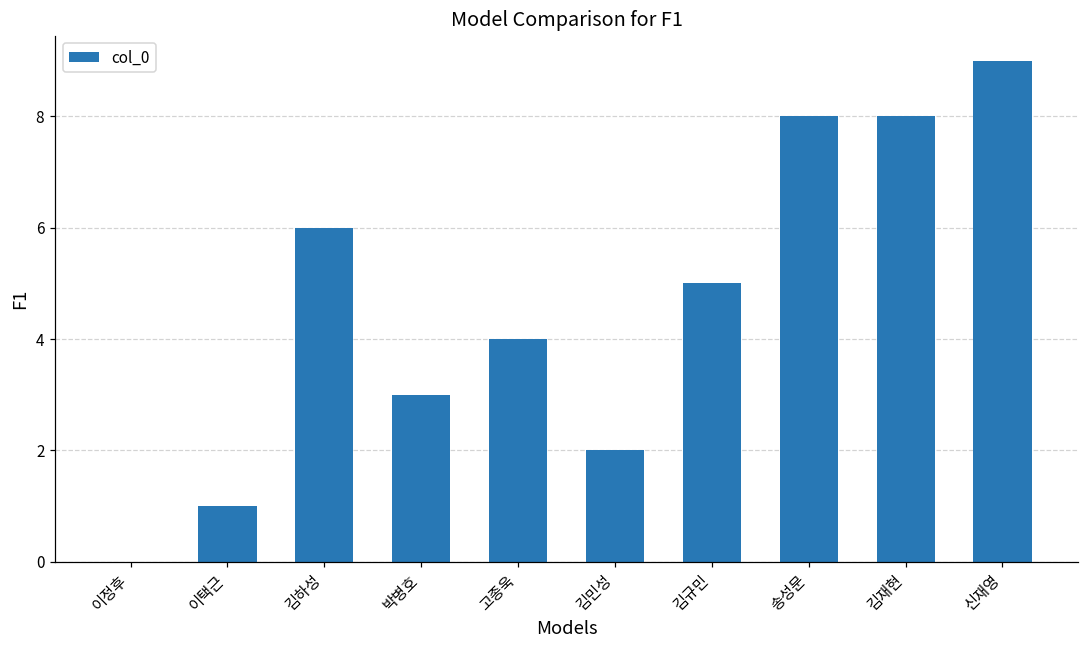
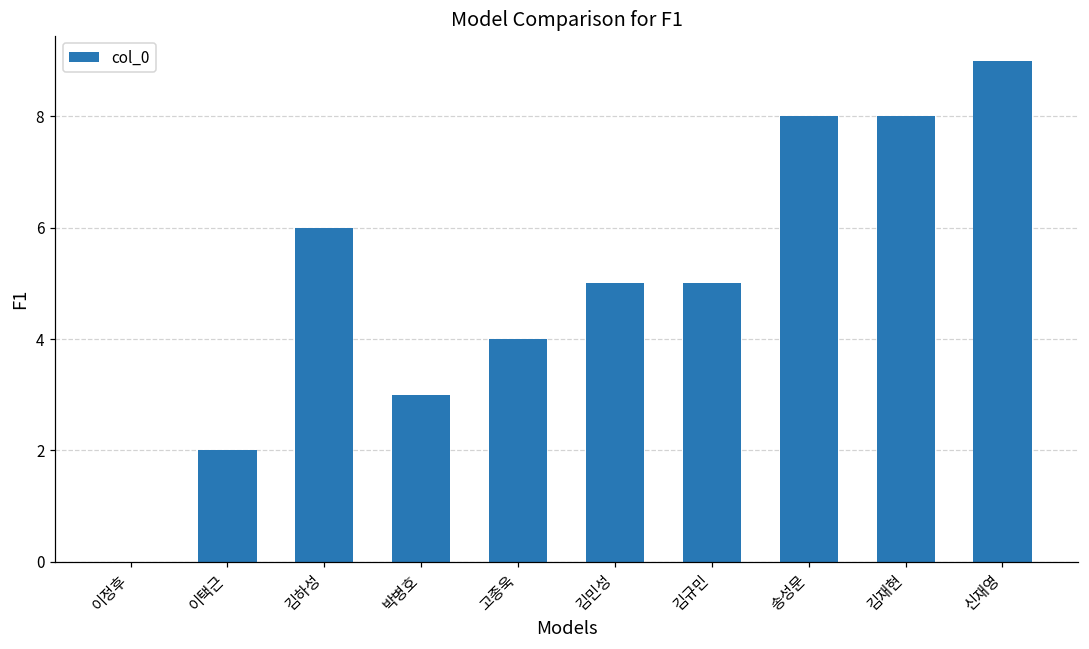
  {
    "이정후": 0,
-   "이택근": 1,
+   "이택근": 2,
    "김하성": 6,
    "박병호": 3,
    "고종욱": 4,
-   "김민성": 2,
+   "김민성": 5,
    "김규민": 5,
    "송성문": 8,
    "김재현": 8,
    "신재영": 9
  }
